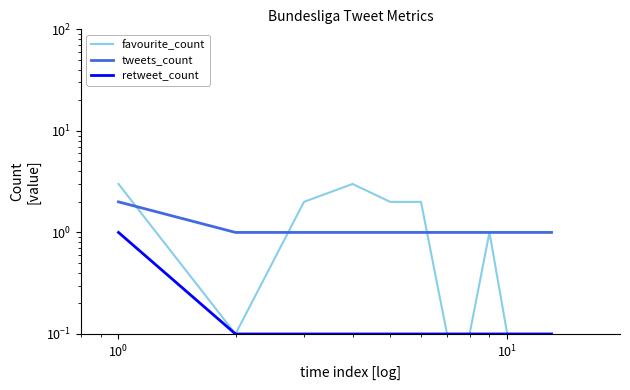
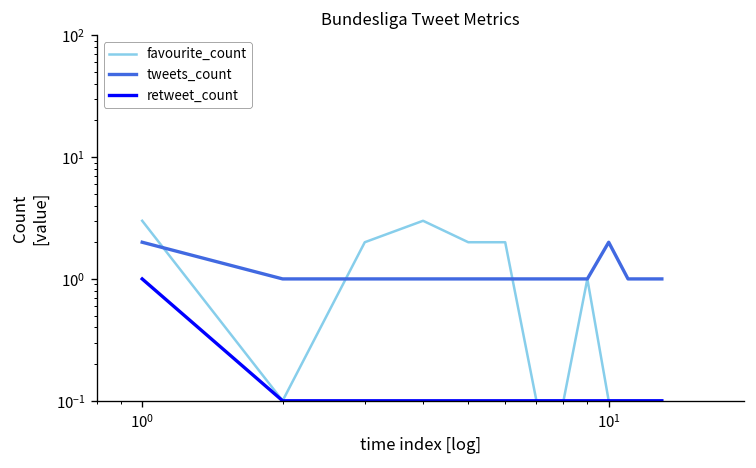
  {
    "favourite_count": {
      "10^0": 3
    },
    "tweets_count": {
      "10^0": 2,
-     "10^1": 1
+     "10^1": 2
    },
    "retweet_count": {
      "10^0": 1
    }
  }
